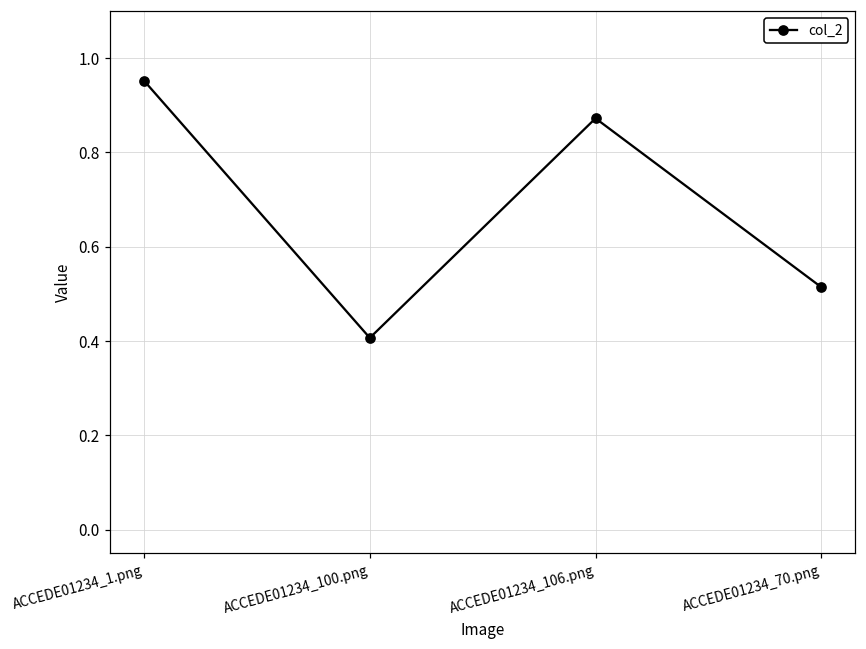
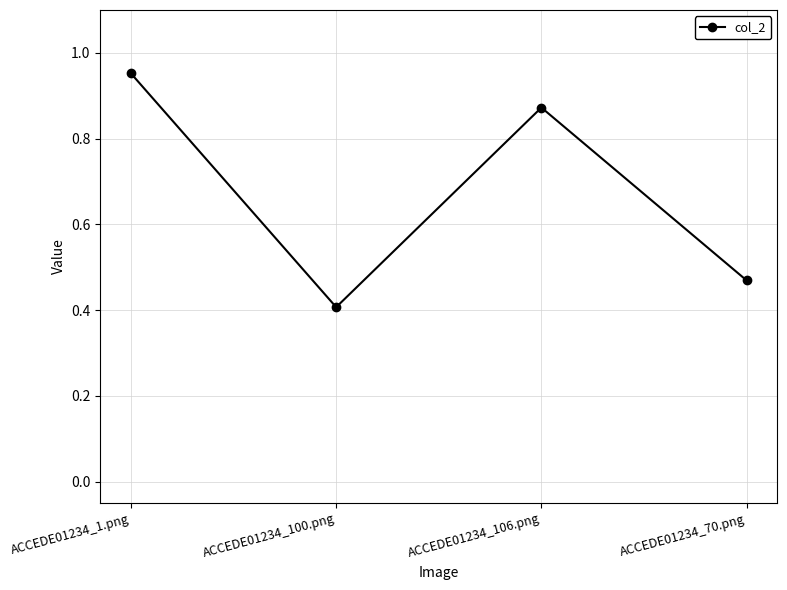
  {
    "ACCEDE01234_1.png": 0.95,
    "ACCEDE01234_100.png": 0.41,
    "ACCEDE01234_106.png": 0.87,
-   "ACCEDE01234_70.png": 0.51
+   "ACCEDE01234_70.png": 0.47
  }
